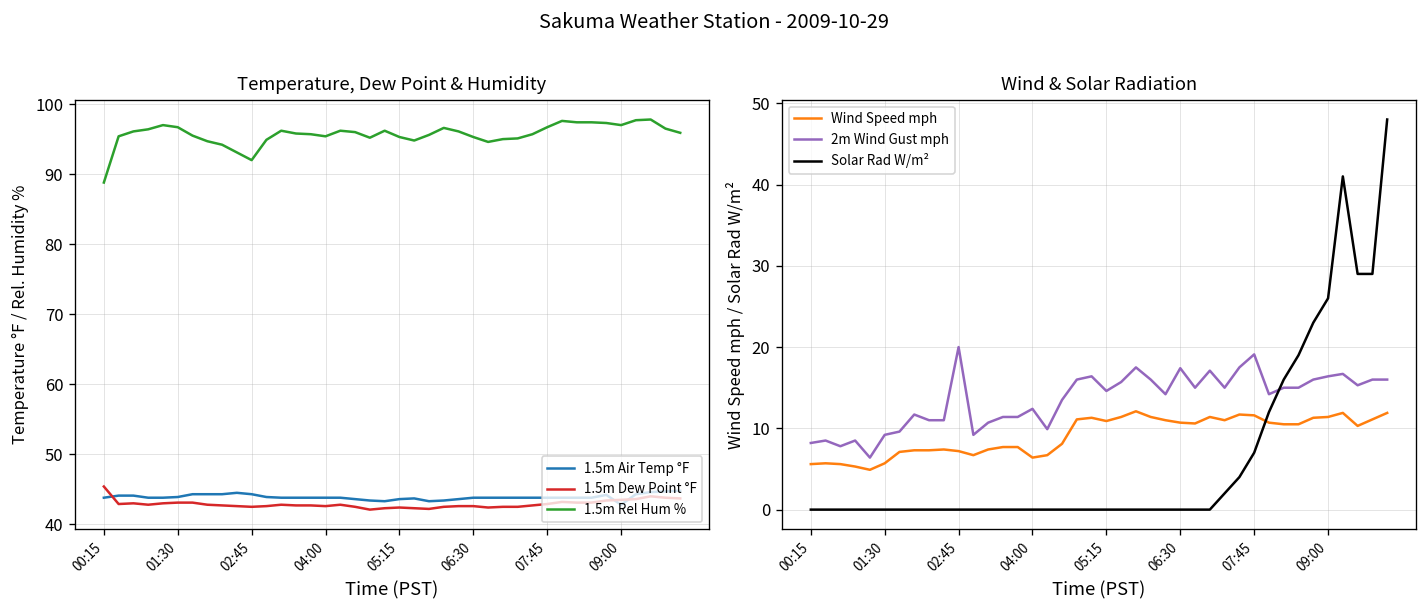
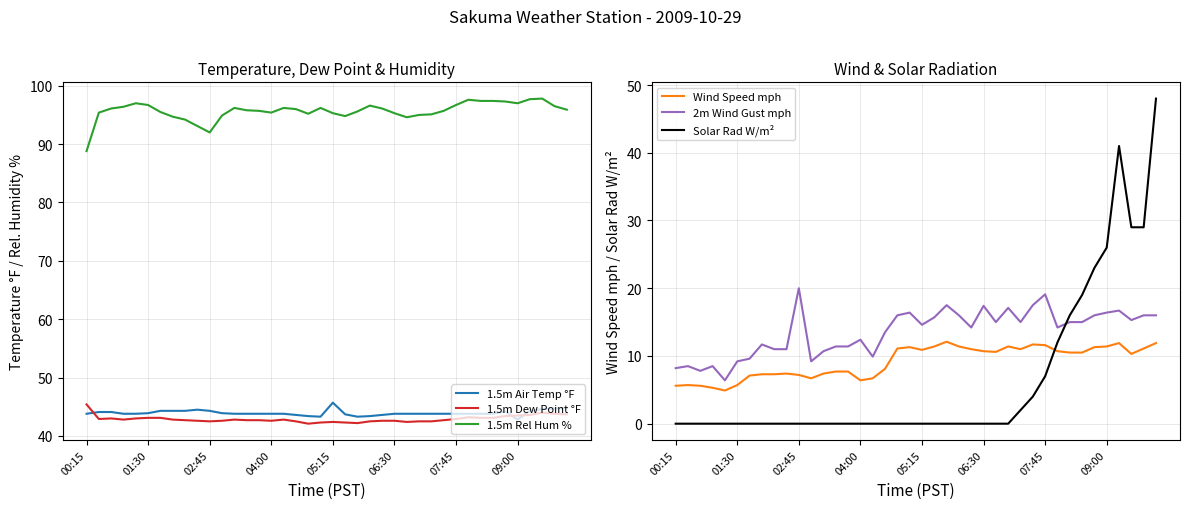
  {
    "Temperature, Dew Point & Humidity": {
      "1.5m Air Temp °F": {
        "00:15": 44,
        "01:30": 44,
        "02:45": 44,
        "04:00": 44,
-       "05:15": 44,
+       "05:15": 46,
        "06:30": 44
      },
      "1.5m Dew Point °F": {
        "00:15": 45,
        "01:30": 43,
        "02:45": 43,
        "04:00": 43,
        "05:15": 42,
        "06:30": 43
      },
      "1.5m Rel Hum %": {
        "00:15": 89,
        "01:30": 97,
        "02:45": 92,
        "04:00": 95,
        "05:15": 95,
        "06:30": 95,
        "07:45": 97,
        "09:00": 97
      }
    },
    "Wind & Solar Radiation": {
      "Wind Speed mph": {
        "00:15": 6,
        "01:30": 6,
        "02:45": 7,
        "04:00": 6,
        "05:15": 11,
        "06:30": 11,
        "07:45": 12,
        "09:00": 11
      },
      "2m Wind Gust mph": {
        "00:15": 8,
        "01:30": 9,
        "02:45": 20,
        "04:00": 12,
        "05:15": 15,
        "06:30": 17,
        "07:45": 19,
        "09:00": 16
      },
      "Solar Rad W/m²": {
        "00:15": 0,
        "01:30": 0,
        "02:45": 0,
        "04:00": 0,
        "05:15": 0,
        "06:30": 0,
        "07:45": 7,
        "09:00": 26
      }
    }
  }
